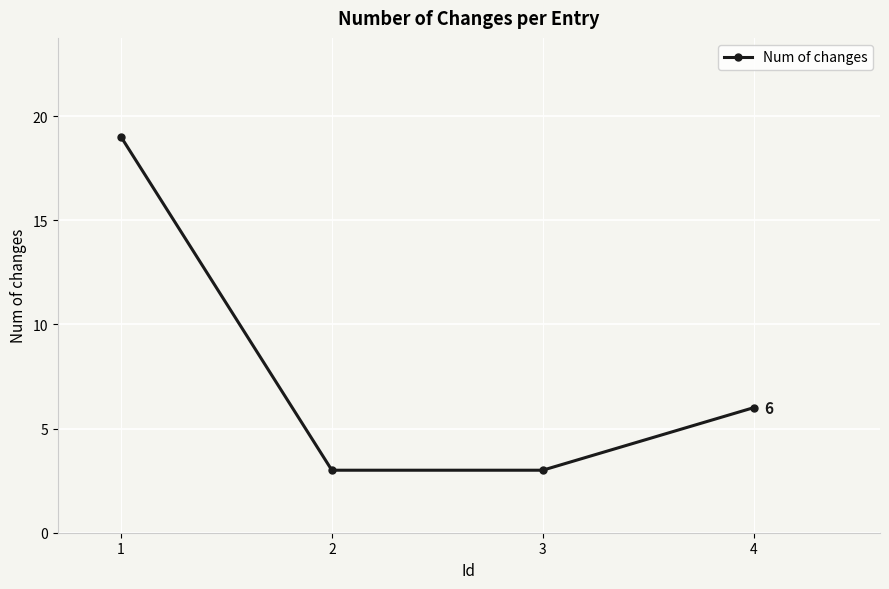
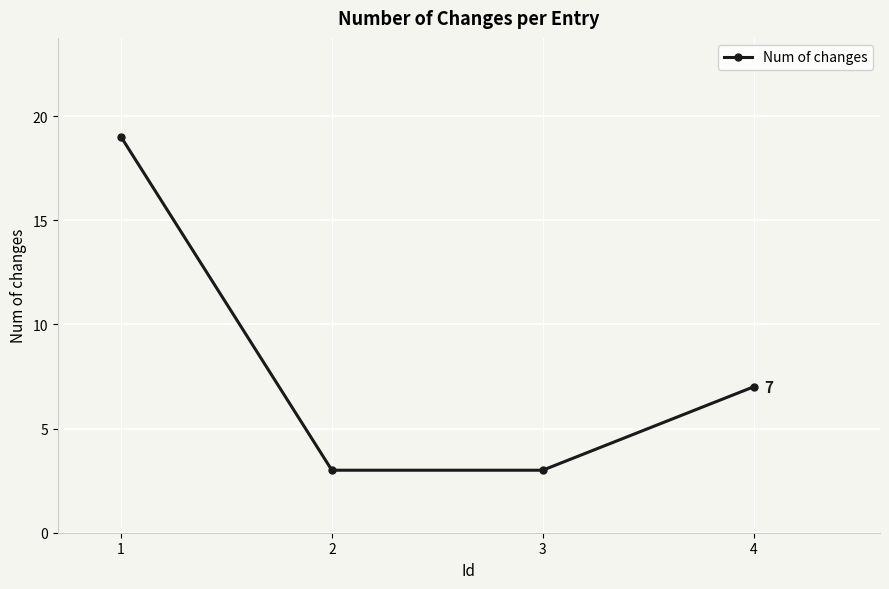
  {
-   "4": 6
+   "4": 7
  }
